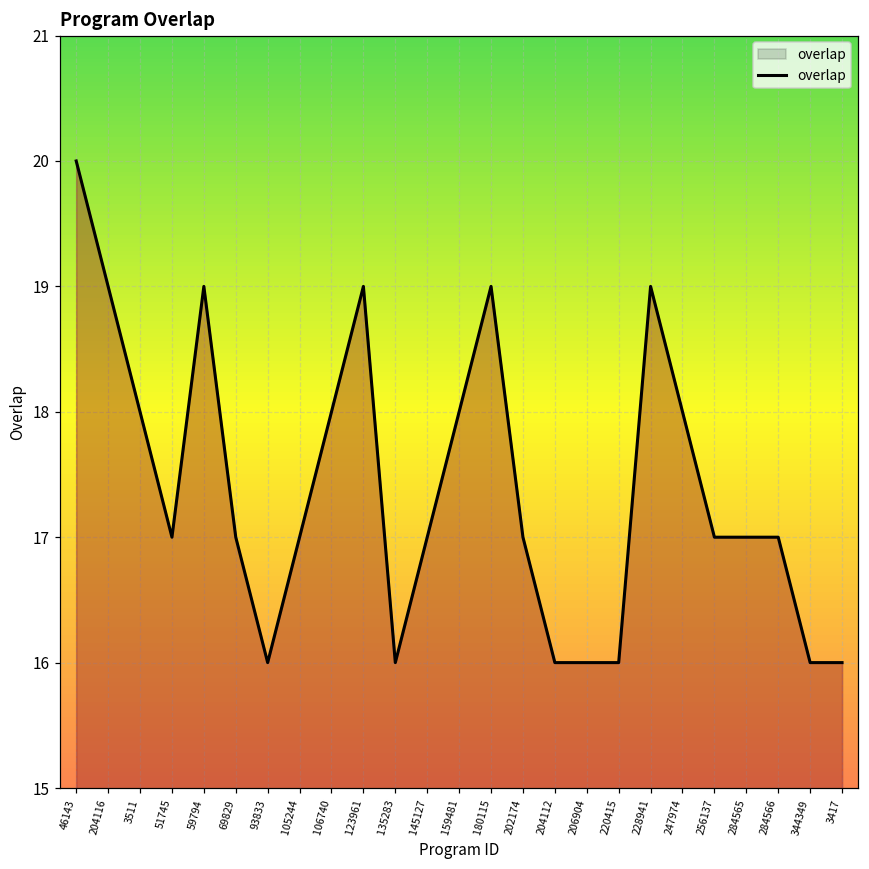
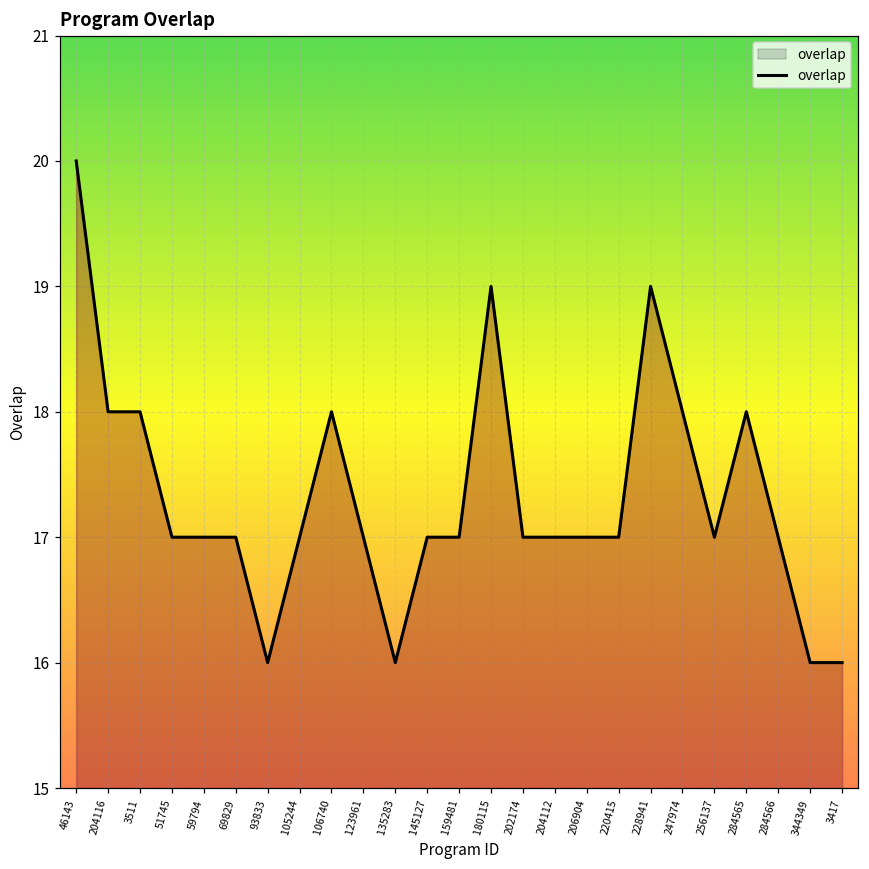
  {
    "46143": 20,
-   "204116": 19,
+   "204116": 18,
    "3511": 18,
    "51745": 17,
-   "59794": 19,
+   "59794": 17,
    "69829": 17,
    "93833": 16,
    "105244": 17,
    "106740": 18,
-   "123961": 19,
+   "123961": 17,
    "135283": 16,
    "145127": 17,
-   "159481": 18,
+   "159481": 17,
    "180115": 19,
    "202174": 17,
-   "204112": 16,
-   "206904": 16,
-   "220415": 16,
+   "204112": 17,
+   "206904": 17,
+   "220415": 17,
    "228941": 19,
    "247974": 18,
    "256137": 17,
-   "284565": 17,
+   "284565": 18,
    "284566": 17,
    "344349": 16,
    "3417": 16
  }
